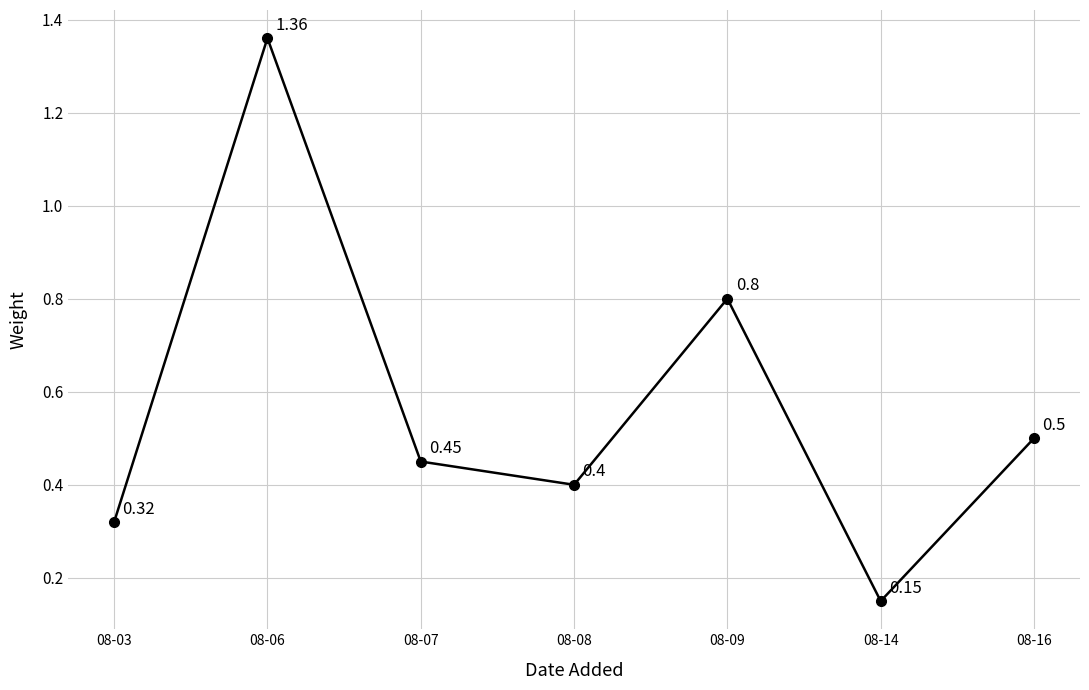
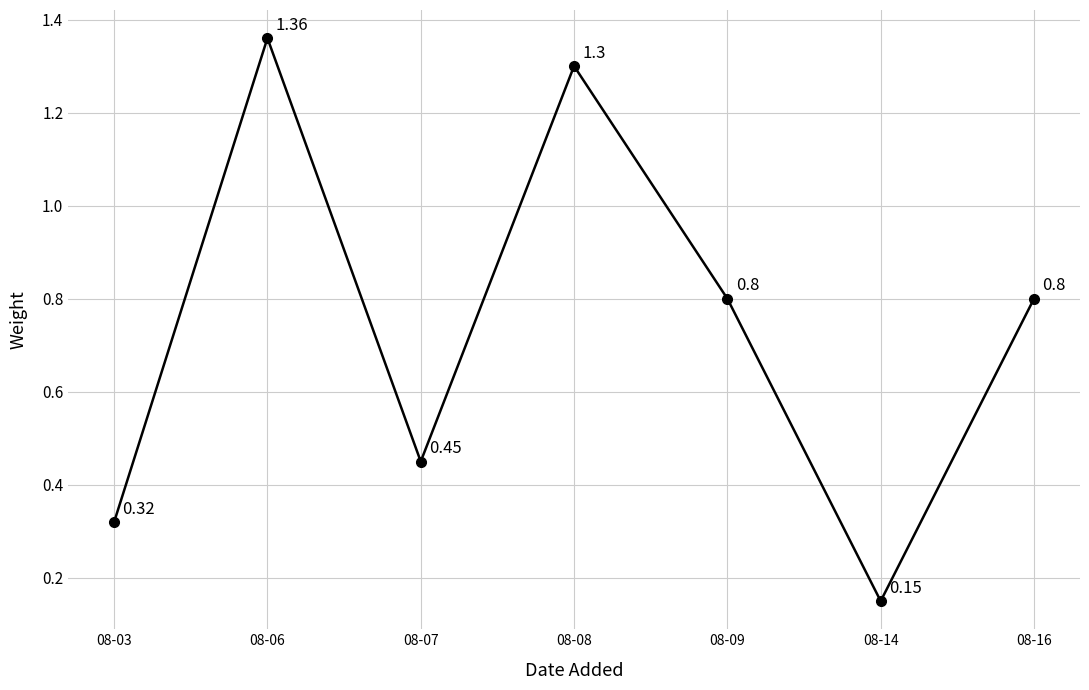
  {
    "08-03": 0.32,
    "08-06": 1.36,
    "08-07": 0.45,
-   "08-08": 0.4,
+   "08-08": 1.3,
    "08-09": 0.8,
    "08-14": 0.15,
-   "08-16": 0.5
+   "08-16": 0.8
  }
